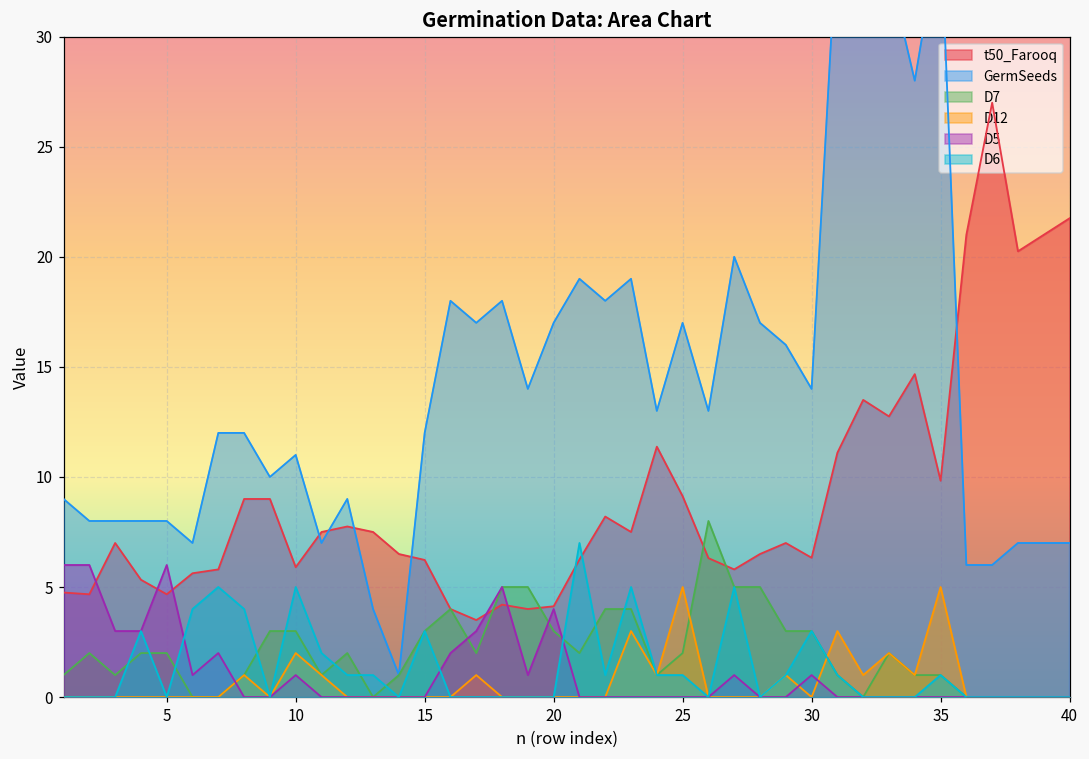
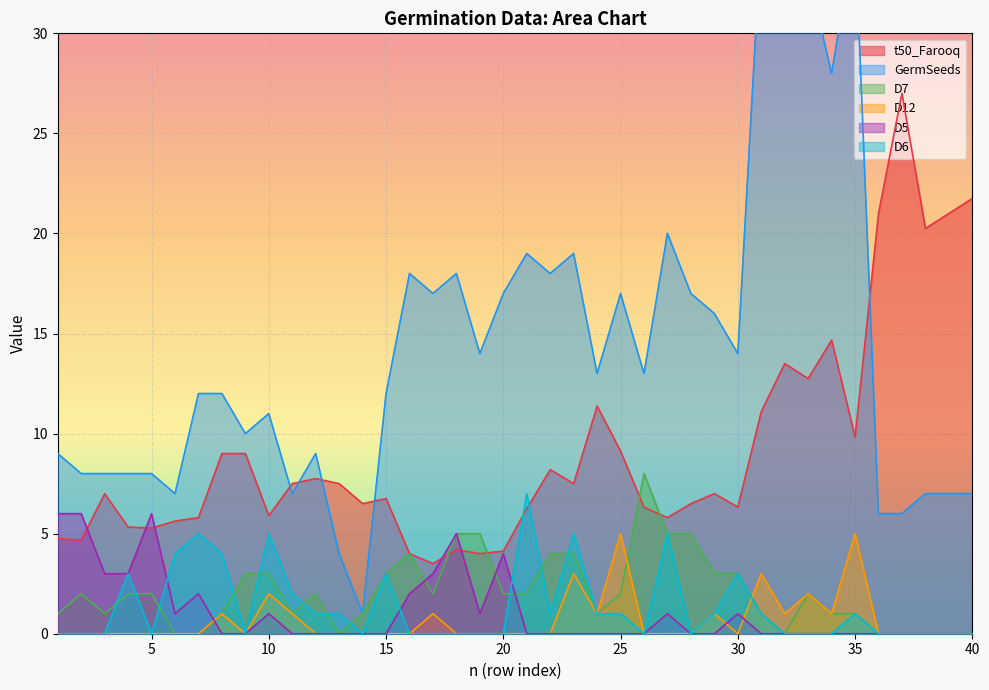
  {
    "t50_Farooq": {
-     "5": 4.7,
+     "5": 5.3,
      "10": 5.9,
-     "15": 6.2,
+     "15": 6.8,
      "25": 9.1,
      "30": 6.3,
      "35": 9.8,
      "40": 21.8
    },
    "D7": {
      "5": 2,
      "10": 3,
-     "20": 3,
+     "20": 2,
      "25": 2
    },
    "D12": {
      "10": 2.0,
      "25": 5.0,
      "30": 0.0,
      "35": 5.0
    },
    "D5": {
      "5": 6.0,
      "10": 1.0,
      "25": 0.0,
      "30": 1.0,
      "35": 0.0
    }
  }
